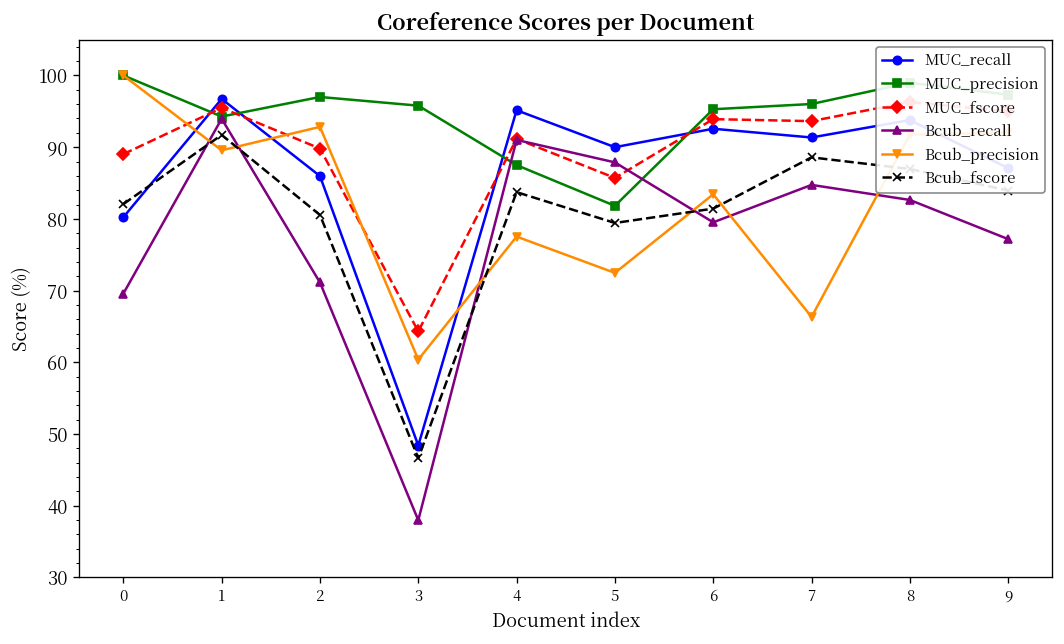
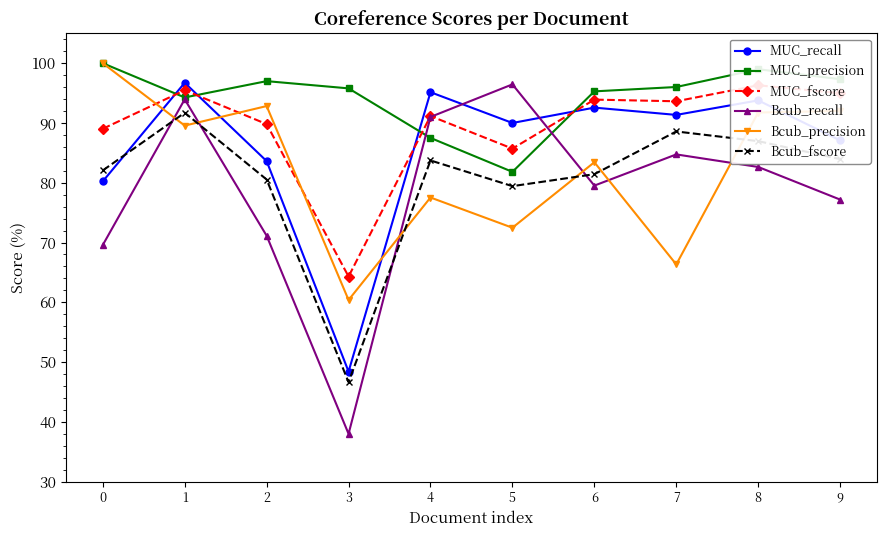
  {
    "MUC_recall": {
      "0": 80,
      "1": 97,
-     "2": 86,
+     "2": 84,
      "3": 48,
      "4": 95,
      "5": 90,
      "6": 93,
      "7": 91
    },
    "MUC_precision": {
      "2": 97,
      "3": 96,
      "4": 88,
      "5": 82,
      "6": 95,
      "7": 96
    },
    "MUC_fscore": {
      "0": 89,
      "1": 95,
      "2": 90,
      "3": 64,
      "5": 86,
      "6": 94,
      "7": 94
    },
    "Bcub_recall": {
      "0": 70,
      "2": 71,
      "3": 38,
-     "5": 88,
+     "5": 96,
      "6": 80,
      "7": 85,
      "8": 83,
      "9": 77
    },
    "Bcub_precision": {
      "1": 90,
      "2": 93,
      "3": 60,
      "4": 78,
      "5": 72,
      "6": 83,
      "7": 66
    },
    "Bcub_fscore": {
      "0": 82,
      "1": 92,
      "2": 81,
      "3": 47,
      "4": 84,
      "5": 79,
      "6": 81,
      "7": 89
    }
  }
